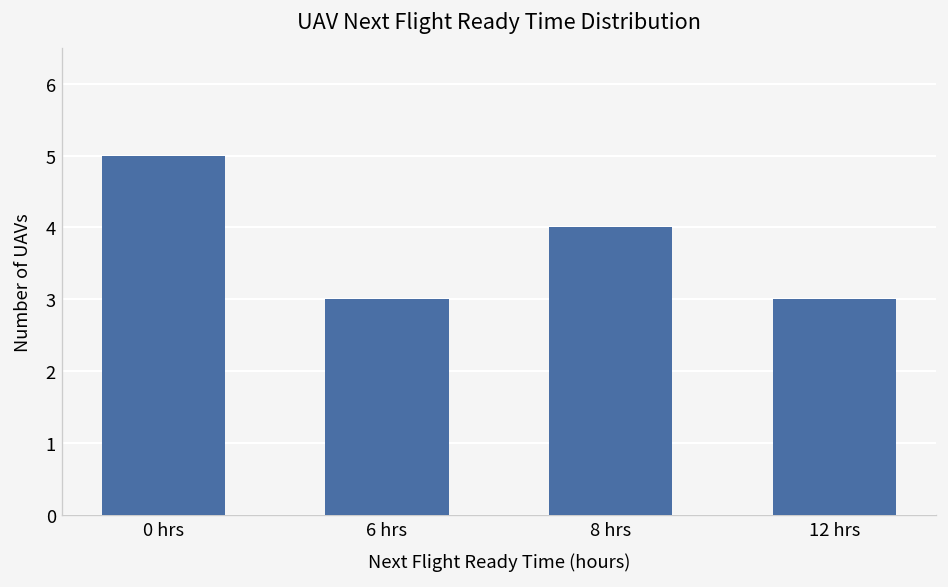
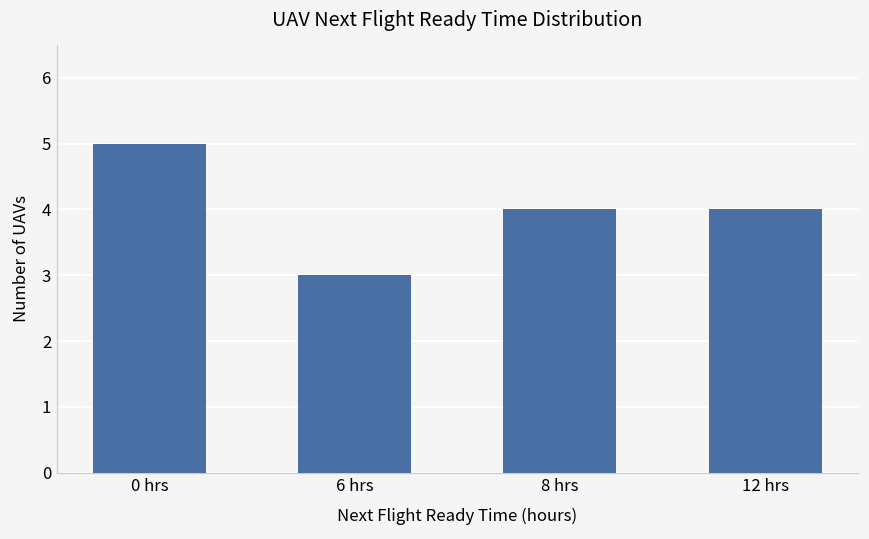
  {
    "0 hrs": 5,
    "6 hrs": 3,
    "8 hrs": 4,
-   "12 hrs": 3
+   "12 hrs": 4
  }
